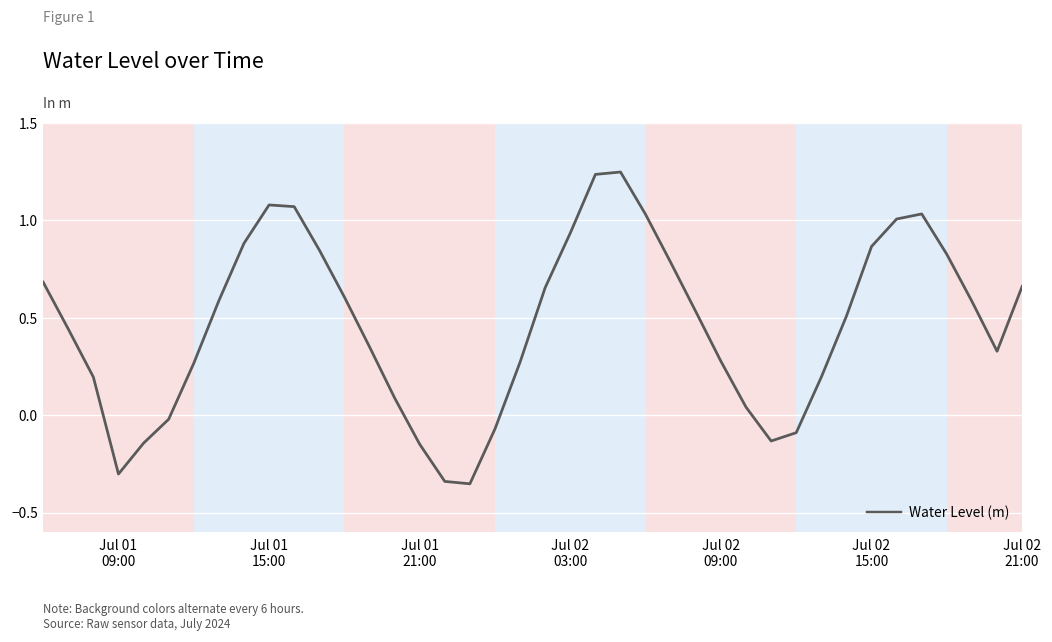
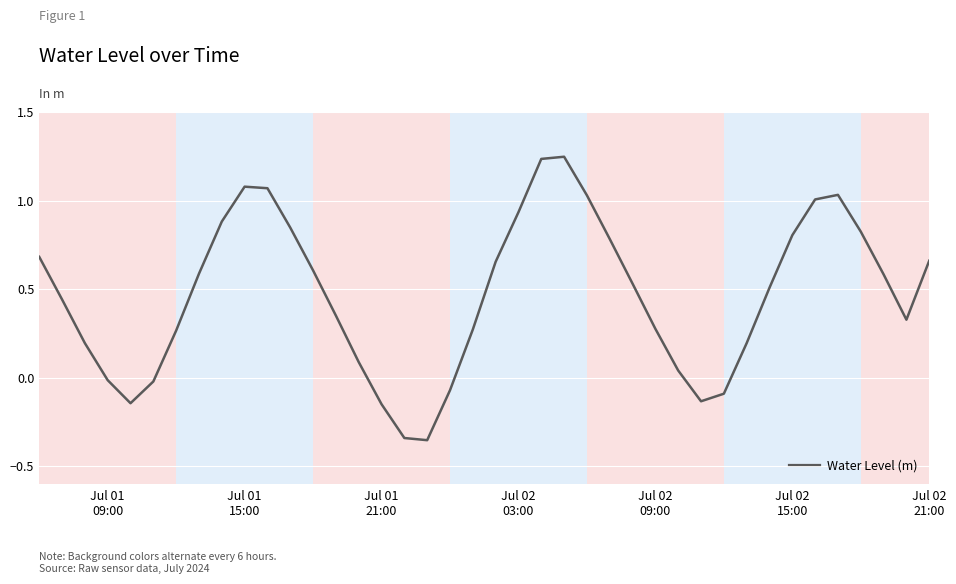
  {
-   "Jul 01 09:00": -0.30,
+   "Jul 01 09:00": -0.01,
    "Jul 01 15:00": 1.08,
    "Jul 01 21:00": -0.15,
    "Jul 02 03:00": 0.93,
    "Jul 02 09:00": 0.28,
-   "Jul 02 15:00": 0.87,
+   "Jul 02 15:00": 0.80,
    "Jul 02 21:00": 0.66
  }
